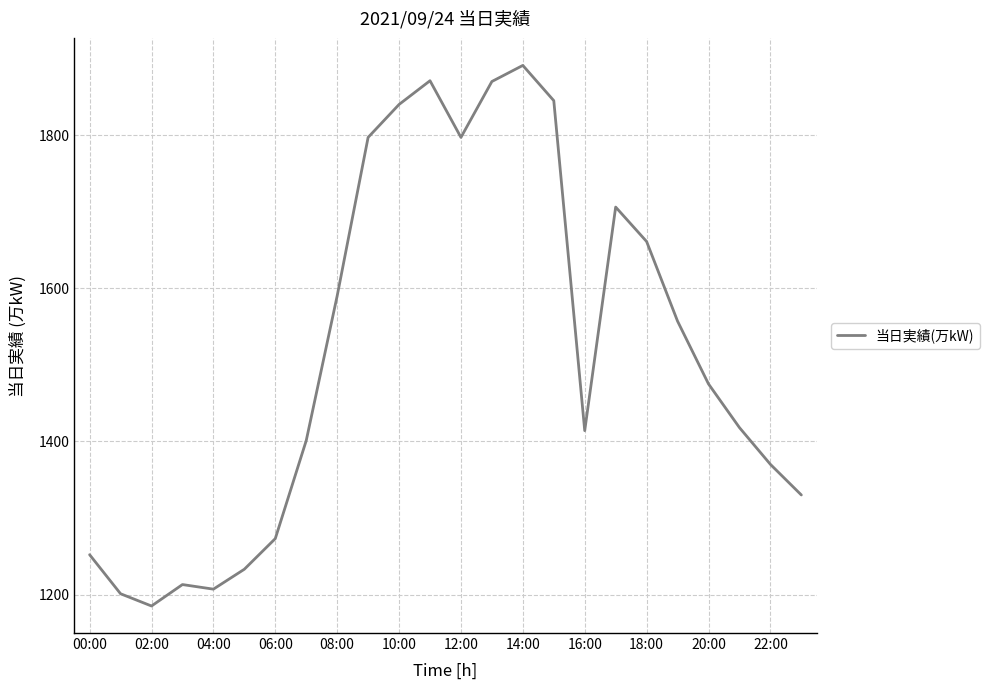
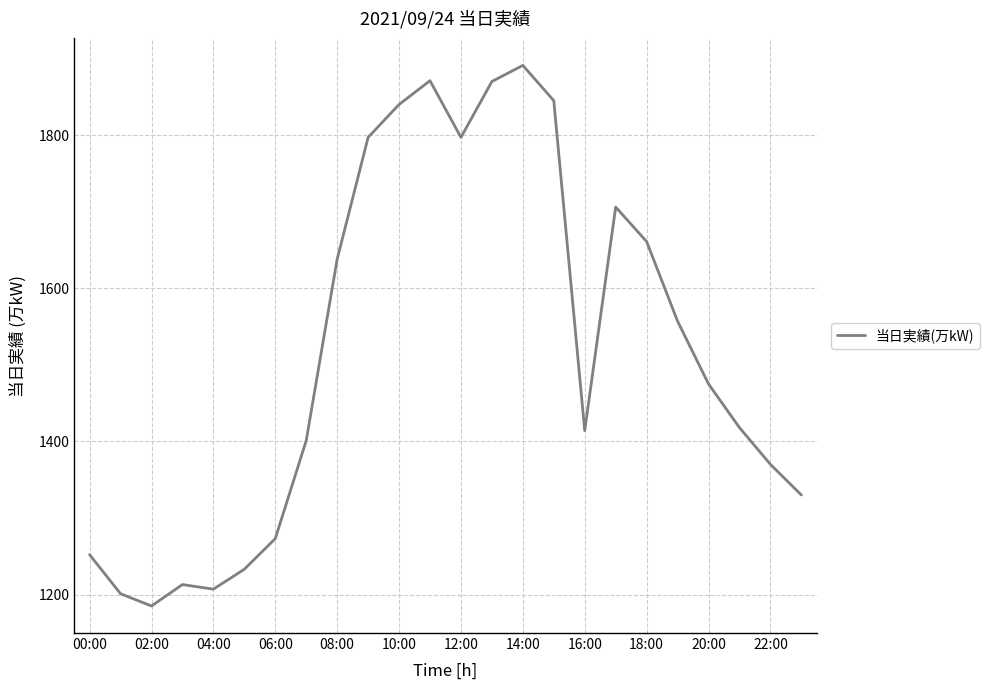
  {
    "00:00": 1250,
    "02:00": 1190,
    "04:00": 1210,
    "06:00": 1270,
-   "08:00": 1590,
+   "08:00": 1640,
    "10:00": 1840,
    "12:00": 1800,
    "14:00": 1890,
    "16:00": 1410,
    "18:00": 1660,
    "20:00": 1480,
    "22:00": 1370
  }
